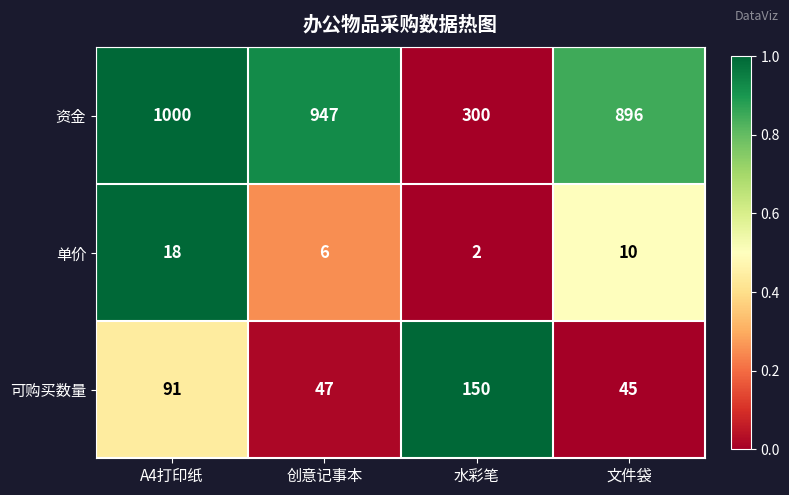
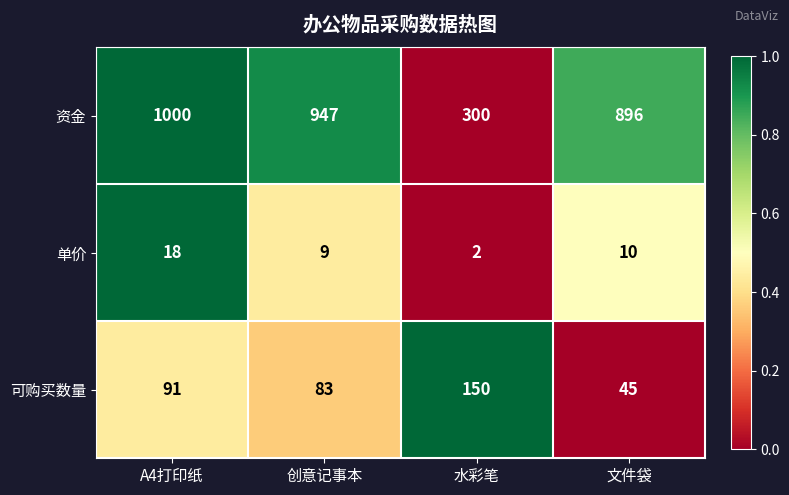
  {
    "资金": {
      "A4打印纸": 1000,
      "创意记事本": 947,
      "水彩笔": 300,
      "文件袋": 896
    },
    "单价": {
      "A4打印纸": 18,
-     "创意记事本": 6,
+     "创意记事本": 9,
      "水彩笔": 2,
      "文件袋": 10
    },
    "可购买数量": {
      "A4打印纸": 91,
-     "创意记事本": 47,
+     "创意记事本": 83,
      "水彩笔": 150,
      "文件袋": 45
    }
  }
